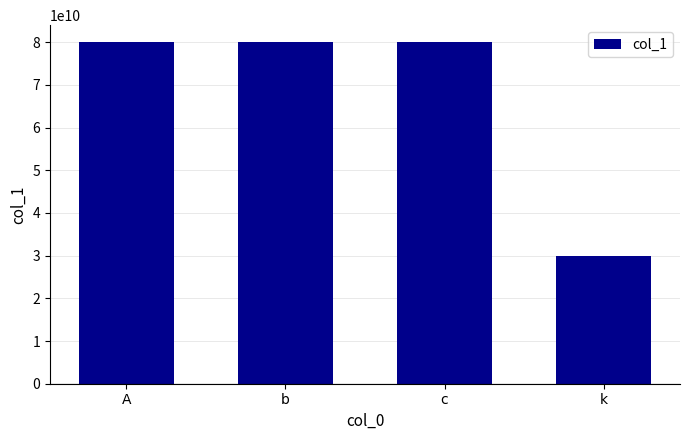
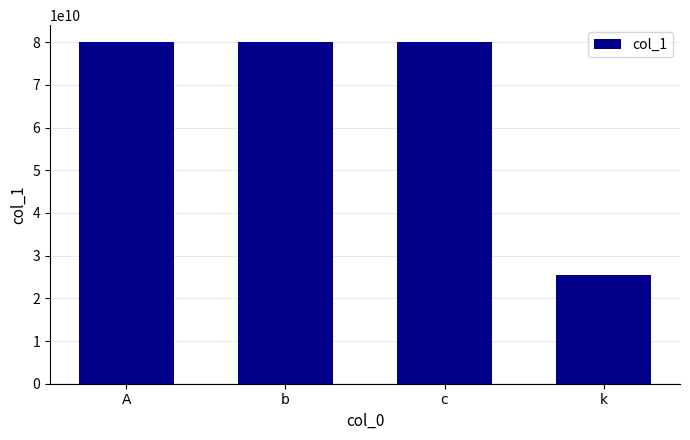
  {
    "A": 80000000000,
    "b": 80000000000,
    "c": 80000000000,
-   "k": 30000000000
+   "k": 25000000000
  }
